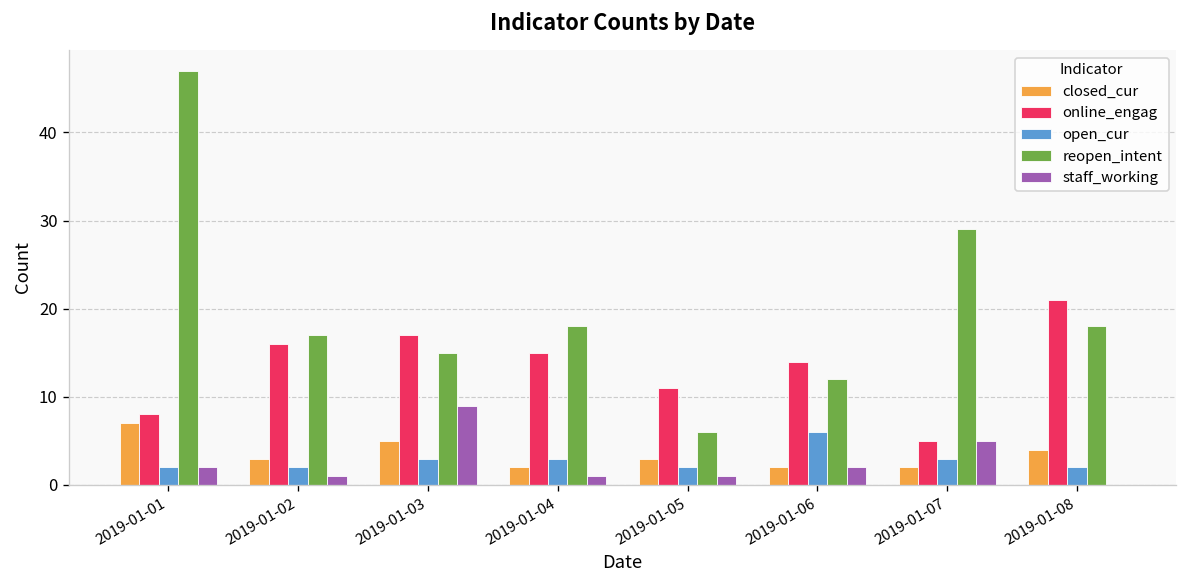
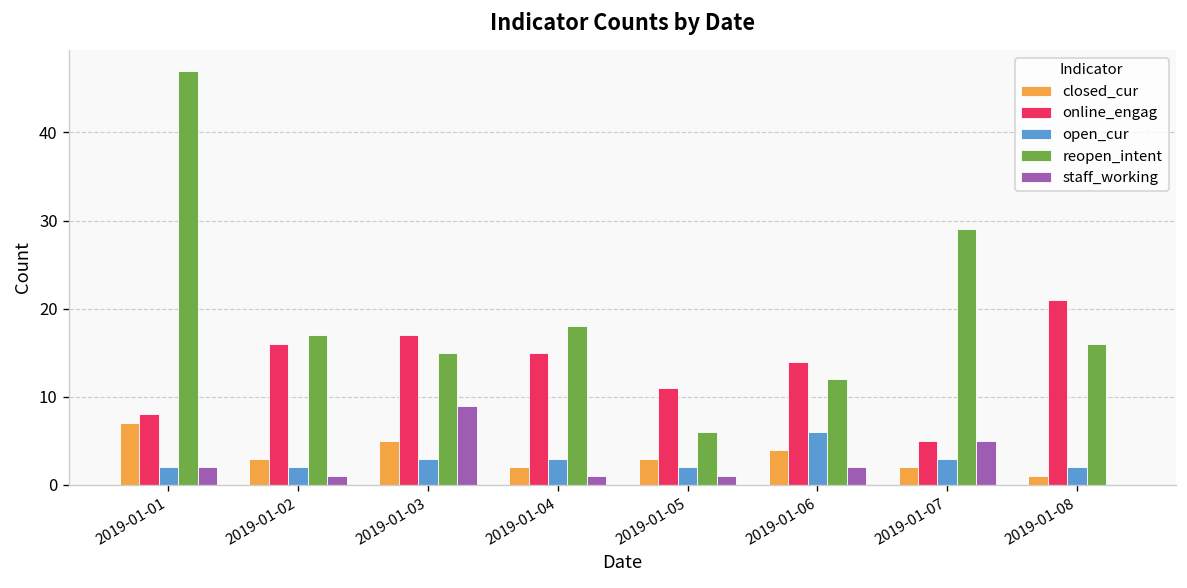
  {
    "closed_cur": {
      "2019-01-01": 7,
      "2019-01-02": 3,
      "2019-01-03": 5,
      "2019-01-04": 2,
      "2019-01-05": 3,
-     "2019-01-06": 2,
+     "2019-01-06": 4,
      "2019-01-07": 2,
-     "2019-01-08": 4
+     "2019-01-08": 1
    },
    "online_engag": {
      "2019-01-01": 8,
      "2019-01-02": 16,
      "2019-01-03": 17,
      "2019-01-04": 15,
      "2019-01-05": 11,
      "2019-01-06": 14,
      "2019-01-07": 5,
      "2019-01-08": 21
    },
    "open_cur": {
      "2019-01-01": 2,
      "2019-01-02": 2,
      "2019-01-03": 3,
      "2019-01-04": 3,
      "2019-01-05": 2,
      "2019-01-06": 6,
      "2019-01-07": 3,
      "2019-01-08": 2
    },
    "reopen_intent": {
      "2019-01-01": 47,
      "2019-01-02": 17,
      "2019-01-03": 15,
      "2019-01-04": 18,
      "2019-01-05": 6,
      "2019-01-06": 12,
      "2019-01-07": 29,
-     "2019-01-08": 18
+     "2019-01-08": 16
    },
    "staff_working": {
      "2019-01-01": 2,
      "2019-01-02": 1,
      "2019-01-03": 9,
      "2019-01-04": 1,
      "2019-01-05": 1,
      "2019-01-06": 2,
      "2019-01-07": 5,
      "2019-01-08": 0
    }
  }
